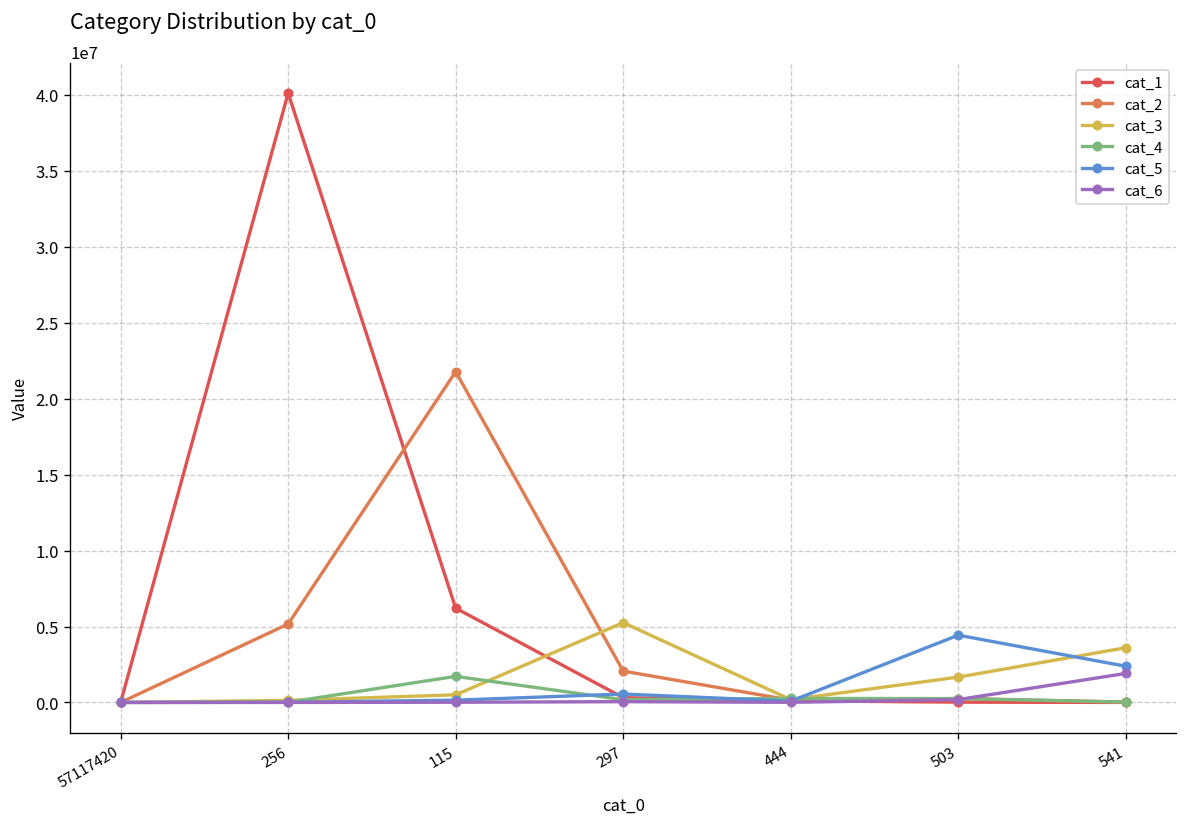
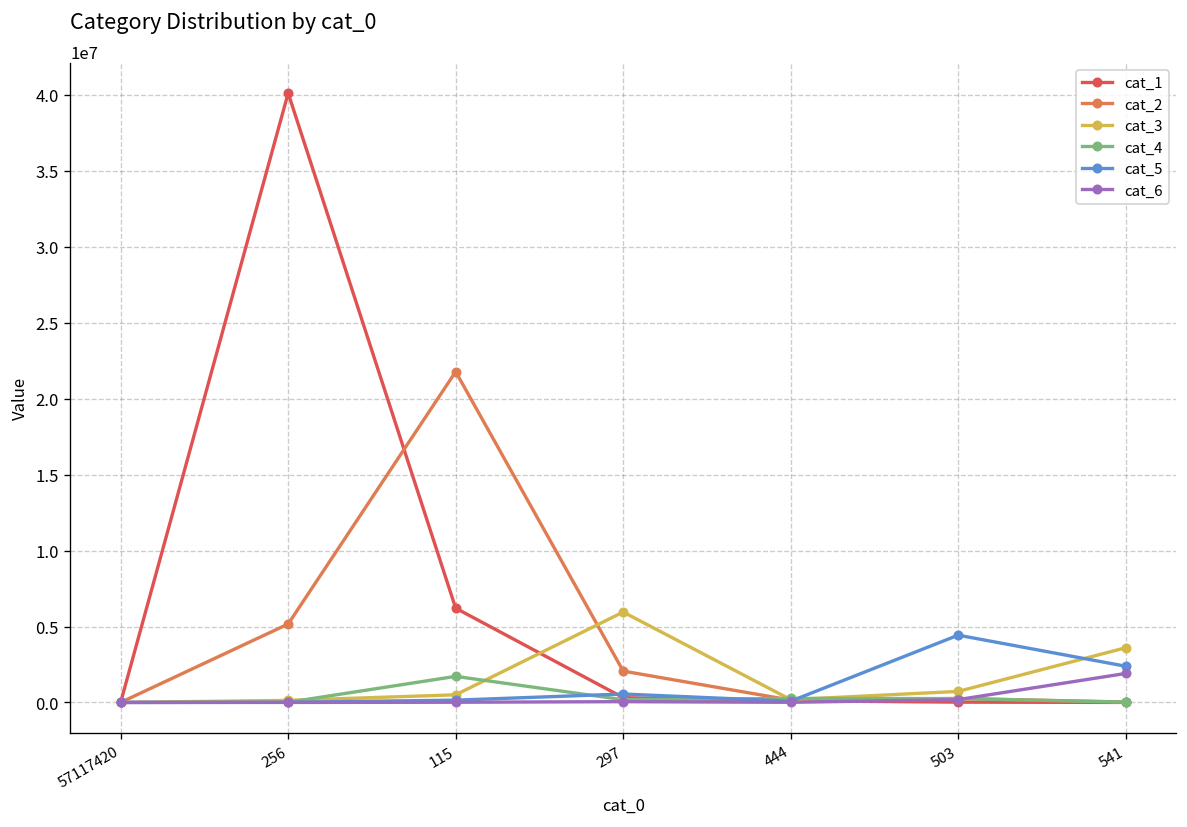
  {
    "cat_3": {
      "115": 500000,
-     "297": 5300000,
-     "503": 1700000,
+     "297": 6000000,
+     "503": 700000,
      "541": 3600000
    },
    "cat_4": {
      "115": 1700000
    },
    "cat_5": {
      "297": 600000,
      "503": 4400000,
      "541": 2400000
    },
    "cat_6": {
      "541": 1900000
    }
  }
